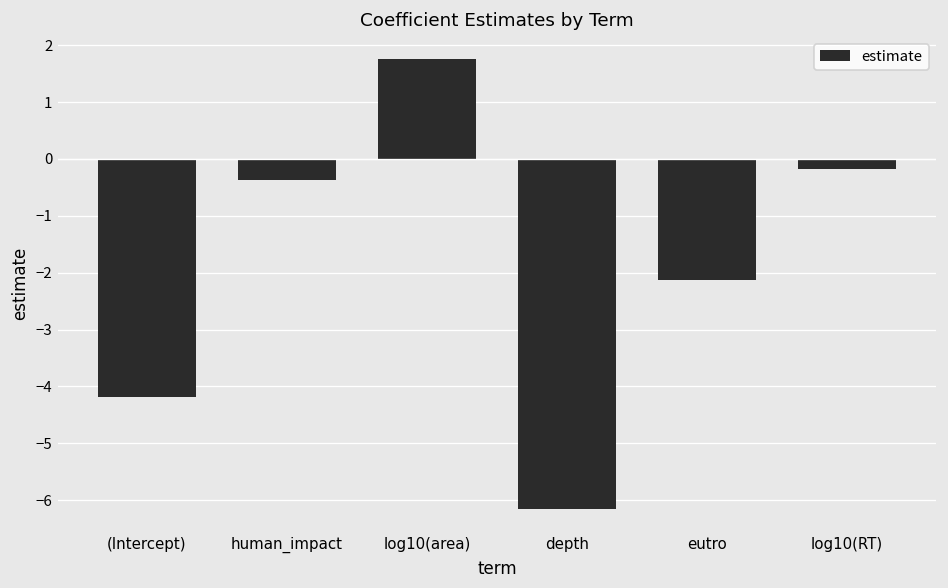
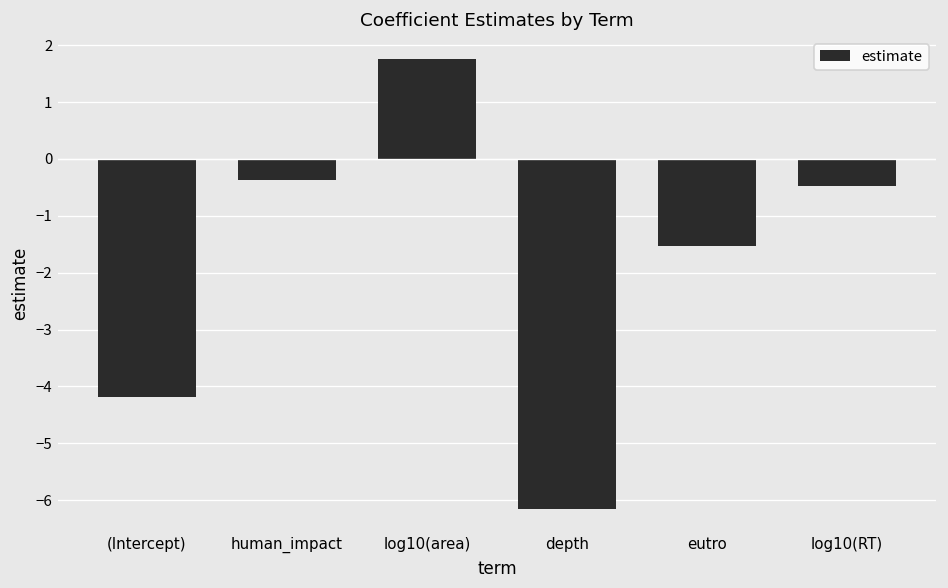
  {
    "(Intercept)": -4.2,
    "human_impact": -0.4,
    "log10(area)": 1.8,
    "depth": -6.1,
-   "eutro": -2.1,
-   "log10(RT)": -0.2
+   "eutro": -1.5,
+   "log10(RT)": -0.5
  }
